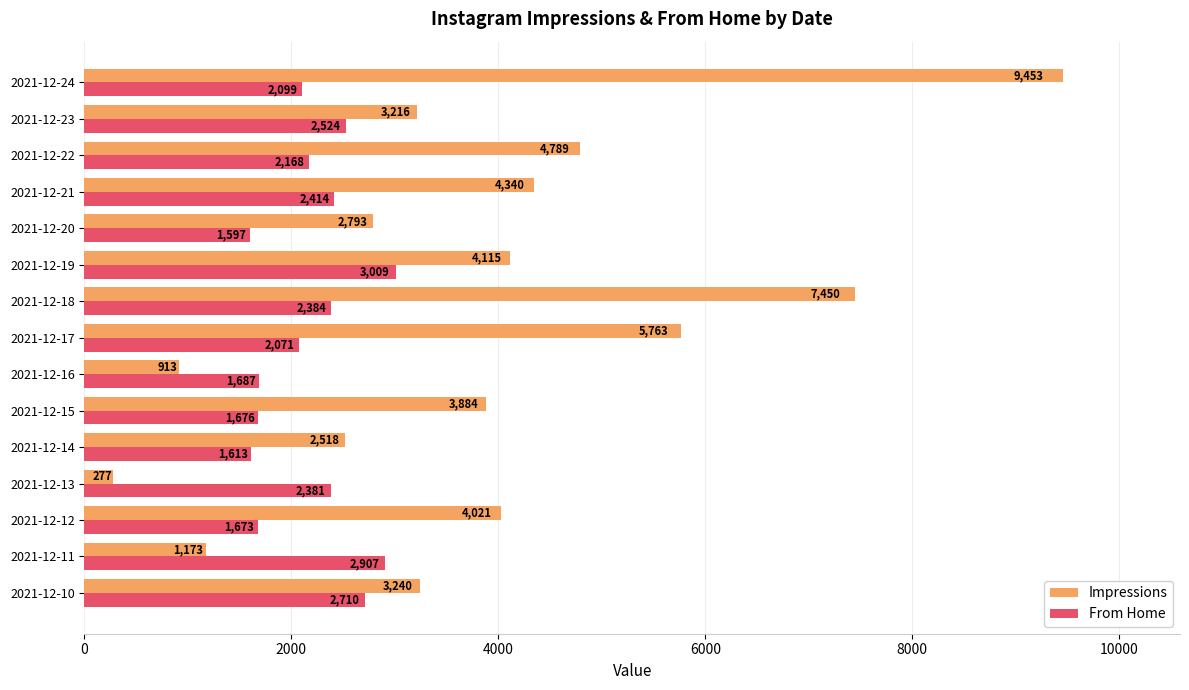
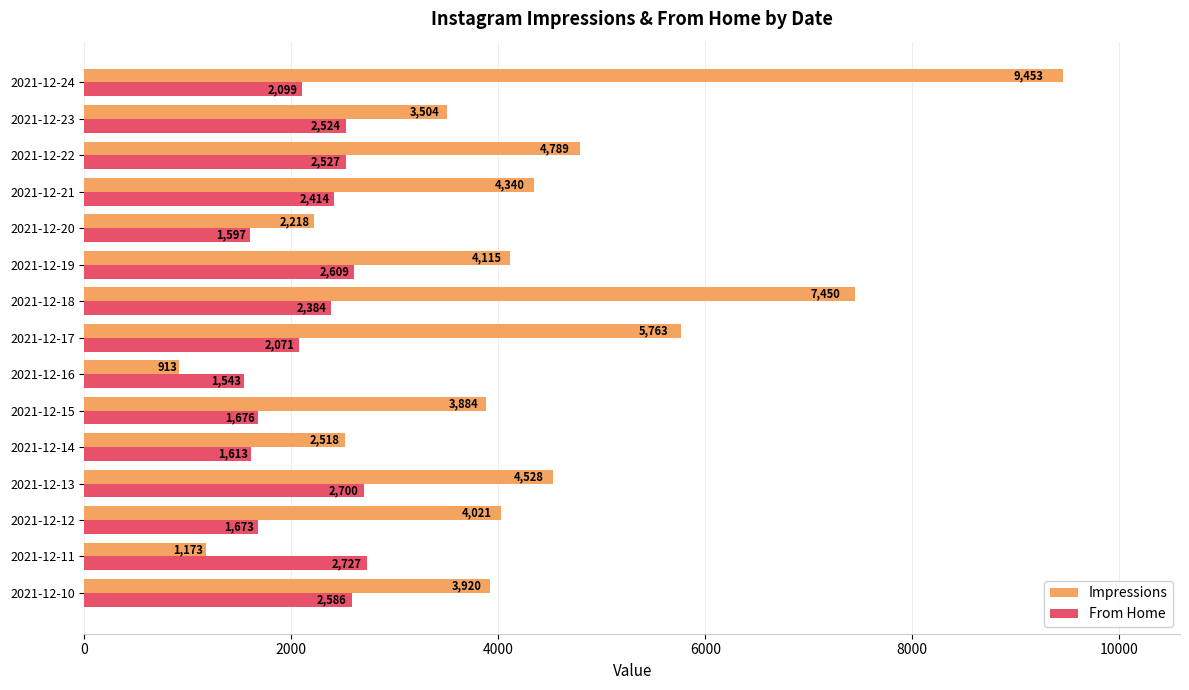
  {
    "Impressions": {
      "2021-12-24": "9,453",
-     "2021-12-23": "3,216",
+     "2021-12-23": "3,504",
      "2021-12-22": "4,789",
      "2021-12-21": "4,340",
-     "2021-12-20": "2,793",
+     "2021-12-20": "2,218",
      "2021-12-19": "4,115",
      "2021-12-18": "7,450",
      "2021-12-17": "5,763",
      "2021-12-16": "913",
      "2021-12-15": "3,884",
      "2021-12-14": "2,518",
-     "2021-12-13": "277",
+     "2021-12-13": "4,528",
      "2021-12-12": "4,021",
      "2021-12-11": "1,173",
-     "2021-12-10": "3,240"
+     "2021-12-10": "3,920"
    },
    "From Home": {
      "2021-12-24": "2,099",
      "2021-12-23": "2,524",
-     "2021-12-22": "2,168",
+     "2021-12-22": "2,527",
      "2021-12-21": "2,414",
      "2021-12-20": "1,597",
-     "2021-12-19": "3,009",
+     "2021-12-19": "2,609",
      "2021-12-18": "2,384",
      "2021-12-17": "2,071",
-     "2021-12-16": "1,687",
+     "2021-12-16": "1,543",
      "2021-12-15": "1,676",
      "2021-12-14": "1,613",
-     "2021-12-13": "2,381",
+     "2021-12-13": "2,700",
      "2021-12-12": "1,673",
-     "2021-12-11": "2,907",
-     "2021-12-10": "2,710"
+     "2021-12-11": "2,727",
+     "2021-12-10": "2,586"
    }
  }
